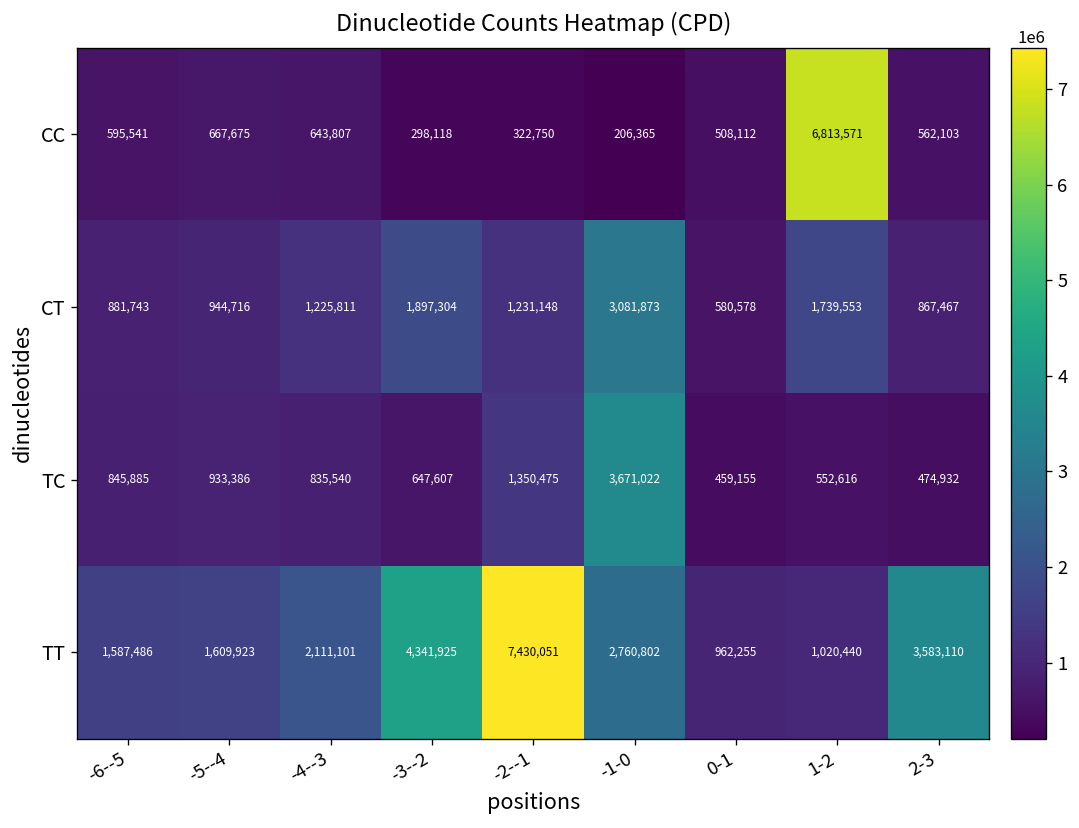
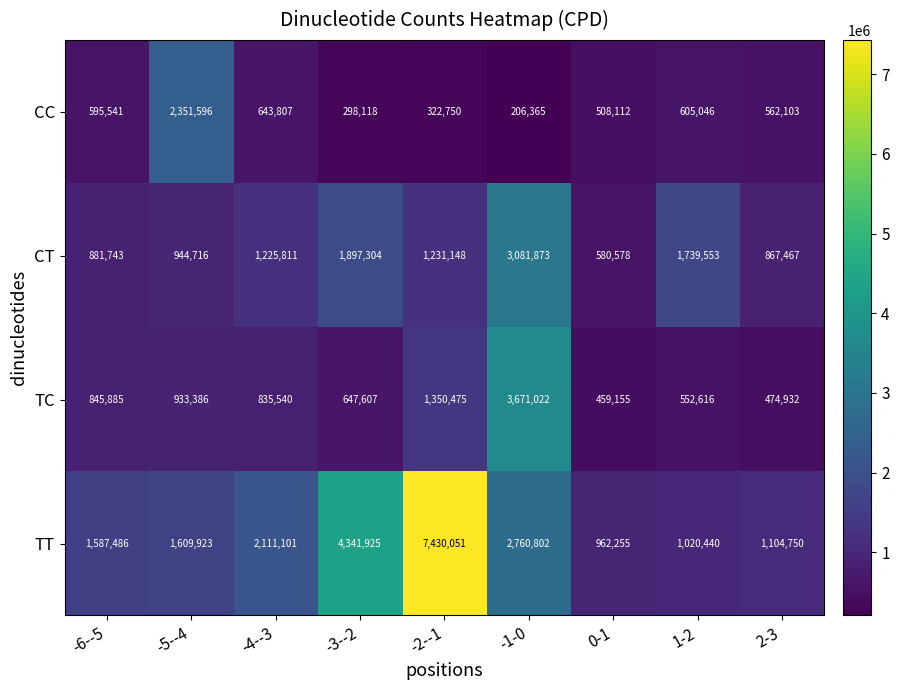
  {
    "CC": {
      "-6--5": "595,541",
-     "-5--4": "667,675",
+     "-5--4": "2,351,596",
      "-4--3": "643,807",
      "-3--2": "298,118",
      "-2--1": "322,750",
      "-1-0": "206,365",
      "0-1": "508,112",
-     "1-2": "6,813,571",
+     "1-2": "605,046",
      "2-3": "562,103"
    },
    "CT": {
      "-6--5": "881,743",
      "-5--4": "944,716",
      "-4--3": "1,225,811",
      "-3--2": "1,897,304",
      "-2--1": "1,231,148",
      "-1-0": "3,081,873",
      "0-1": "580,578",
      "1-2": "1,739,553",
      "2-3": "867,467"
    },
    "TC": {
      "-6--5": "845,885",
      "-5--4": "933,386",
      "-4--3": "835,540",
      "-3--2": "647,607",
      "-2--1": "1,350,475",
      "-1-0": "3,671,022",
      "0-1": "459,155",
      "1-2": "552,616",
      "2-3": "474,932"
    },
    "TT": {
      "-6--5": "1,587,486",
      "-5--4": "1,609,923",
      "-4--3": "2,111,101",
      "-3--2": "4,341,925",
      "-2--1": "7,430,051",
      "-1-0": "2,760,802",
      "0-1": "962,255",
      "1-2": "1,020,440",
-     "2-3": "3,583,110"
+     "2-3": "1,104,750"
    }
  }
